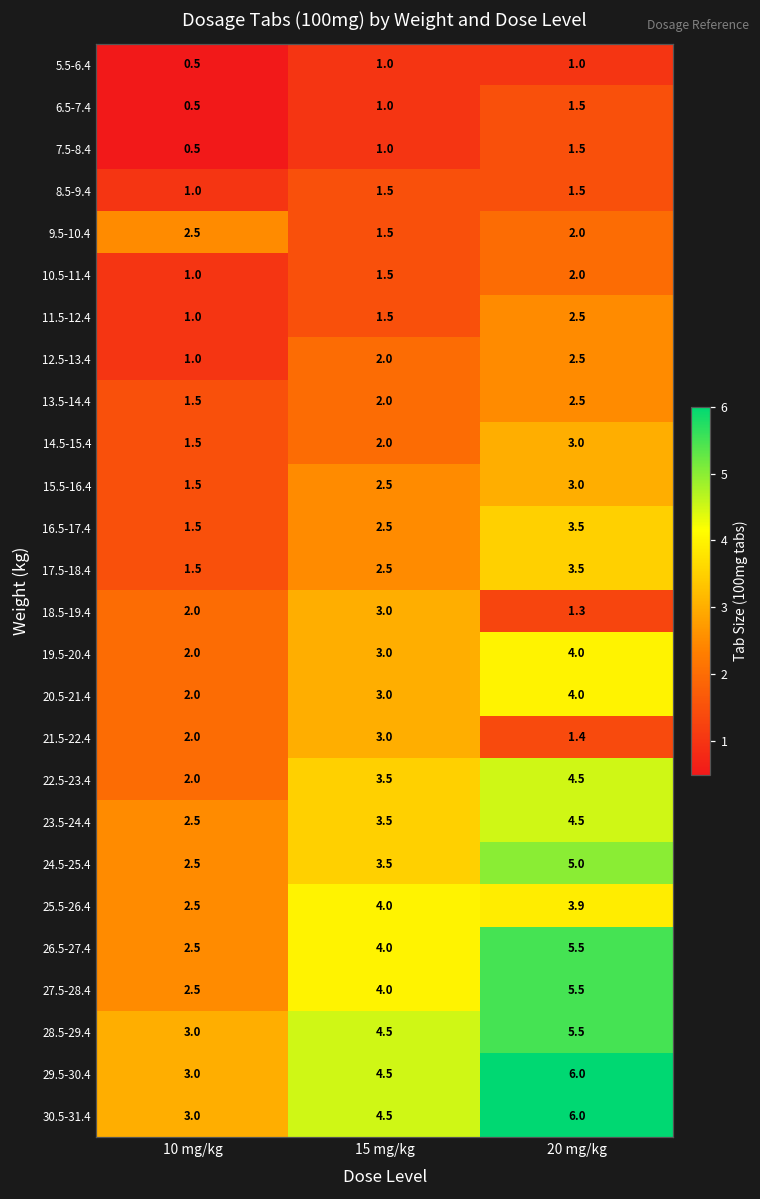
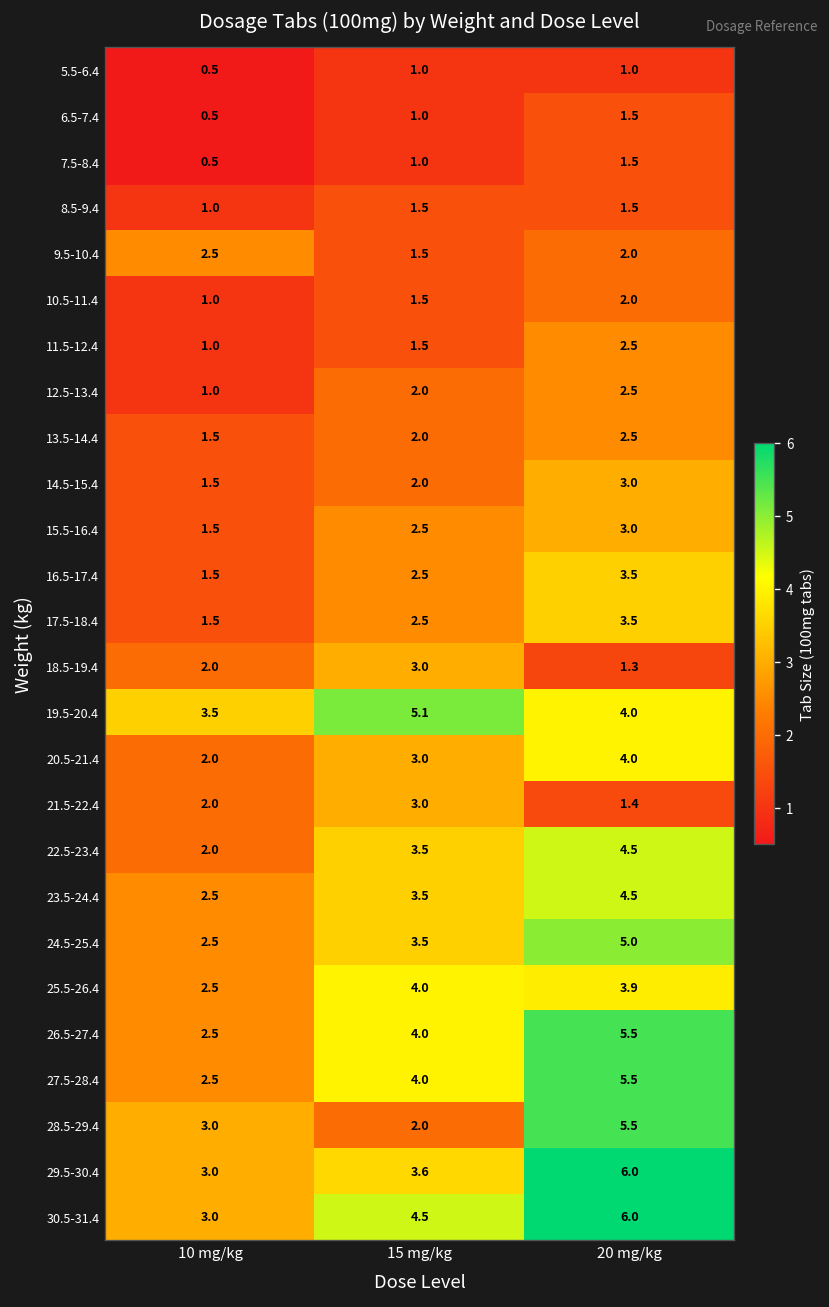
  {
    "5.5-6.4": {
      "10 mg/kg": 0.5,
      "15 mg/kg": 1.0,
      "20 mg/kg": 1.0
    },
    "6.5-7.4": {
      "10 mg/kg": 0.5,
      "15 mg/kg": 1.0,
      "20 mg/kg": 1.5
    },
    "7.5-8.4": {
      "10 mg/kg": 0.5,
      "15 mg/kg": 1.0,
      "20 mg/kg": 1.5
    },
    "8.5-9.4": {
      "10 mg/kg": 1.0,
      "15 mg/kg": 1.5,
      "20 mg/kg": 1.5
    },
    "9.5-10.4": {
      "10 mg/kg": 2.5,
      "15 mg/kg": 1.5,
      "20 mg/kg": 2.0
    },
    "10.5-11.4": {
      "10 mg/kg": 1.0,
      "15 mg/kg": 1.5,
      "20 mg/kg": 2.0
    },
    "11.5-12.4": {
      "10 mg/kg": 1.0,
      "15 mg/kg": 1.5,
      "20 mg/kg": 2.5
    },
    "12.5-13.4": {
      "10 mg/kg": 1.0,
      "15 mg/kg": 2.0,
      "20 mg/kg": 2.5
    },
    "13.5-14.4": {
      "10 mg/kg": 1.5,
      "15 mg/kg": 2.0,
      "20 mg/kg": 2.5
    },
    "14.5-15.4": {
      "10 mg/kg": 1.5,
      "15 mg/kg": 2.0,
      "20 mg/kg": 3.0
    },
    "15.5-16.4": {
      "10 mg/kg": 1.5,
      "15 mg/kg": 2.5,
      "20 mg/kg": 3.0
    },
    "16.5-17.4": {
      "10 mg/kg": 1.5,
      "15 mg/kg": 2.5,
      "20 mg/kg": 3.5
    },
    "17.5-18.4": {
      "10 mg/kg": 1.5,
      "15 mg/kg": 2.5,
      "20 mg/kg": 3.5
    },
    "18.5-19.4": {
      "10 mg/kg": 2.0,
      "15 mg/kg": 3.0,
      "20 mg/kg": 1.3
    },
    "19.5-20.4": {
-     "10 mg/kg": 2.0,
-     "15 mg/kg": 3.0,
+     "10 mg/kg": 3.5,
+     "15 mg/kg": 5.1,
      "20 mg/kg": 4.0
    },
    "20.5-21.4": {
      "10 mg/kg": 2.0,
      "15 mg/kg": 3.0,
      "20 mg/kg": 4.0
    },
    "21.5-22.4": {
      "10 mg/kg": 2.0,
      "15 mg/kg": 3.0,
      "20 mg/kg": 1.4
    },
    "22.5-23.4": {
      "10 mg/kg": 2.0,
      "15 mg/kg": 3.5,
      "20 mg/kg": 4.5
    },
    "23.5-24.4": {
      "10 mg/kg": 2.5,
      "15 mg/kg": 3.5,
      "20 mg/kg": 4.5
    },
    "24.5-25.4": {
      "10 mg/kg": 2.5,
      "15 mg/kg": 3.5,
      "20 mg/kg": 5.0
    },
    "25.5-26.4": {
      "10 mg/kg": 2.5,
      "15 mg/kg": 4.0,
      "20 mg/kg": 3.9
    },
    "26.5-27.4": {
      "10 mg/kg": 2.5,
      "15 mg/kg": 4.0,
      "20 mg/kg": 5.5
    },
    "27.5-28.4": {
      "10 mg/kg": 2.5,
      "15 mg/kg": 4.0,
      "20 mg/kg": 5.5
    },
    "28.5-29.4": {
      "10 mg/kg": 3.0,
-     "15 mg/kg": 4.5,
+     "15 mg/kg": 2.0,
      "20 mg/kg": 5.5
    },
    "29.5-30.4": {
      "10 mg/kg": 3.0,
-     "15 mg/kg": 4.5,
+     "15 mg/kg": 3.6,
      "20 mg/kg": 6.0
    },
    "30.5-31.4": {
      "10 mg/kg": 3.0,
      "15 mg/kg": 4.5,
      "20 mg/kg": 6.0
    }
  }
